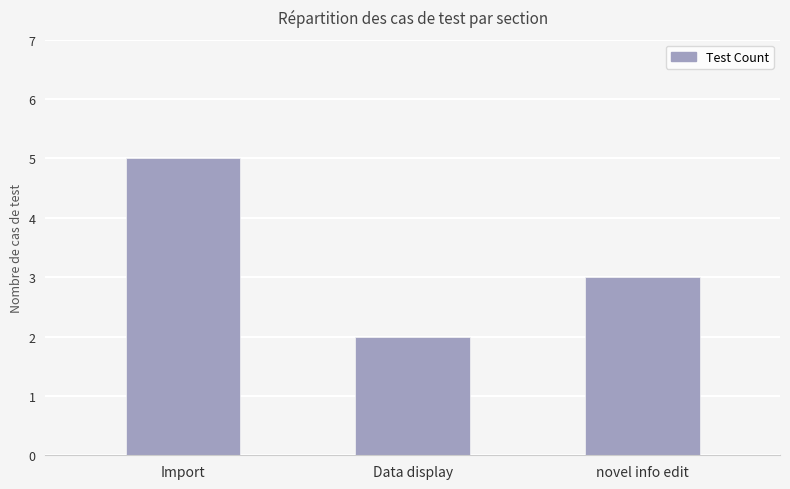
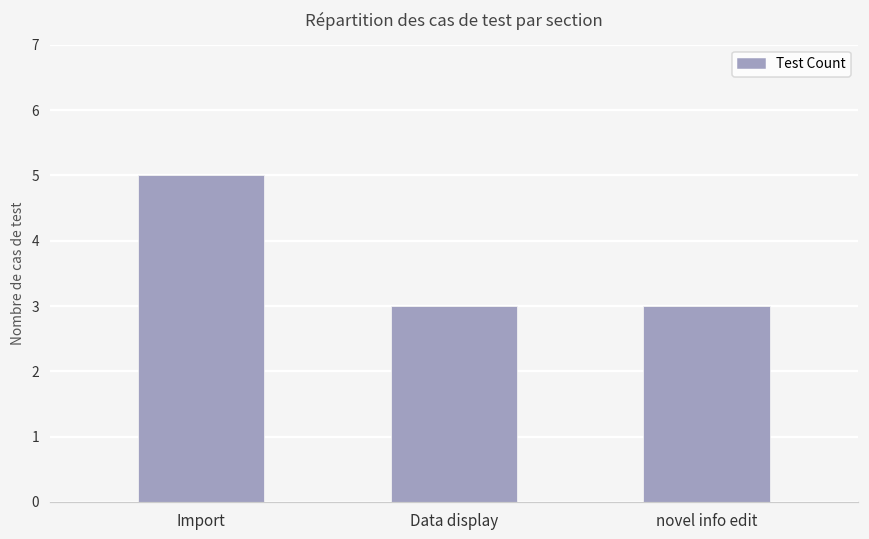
  {
    "Import": 5,
-   "Data display": 2,
+   "Data display": 3,
    "novel info edit": 3
  }
